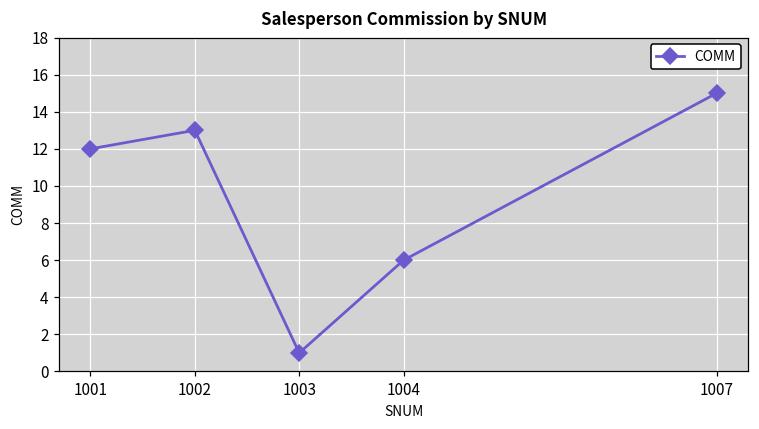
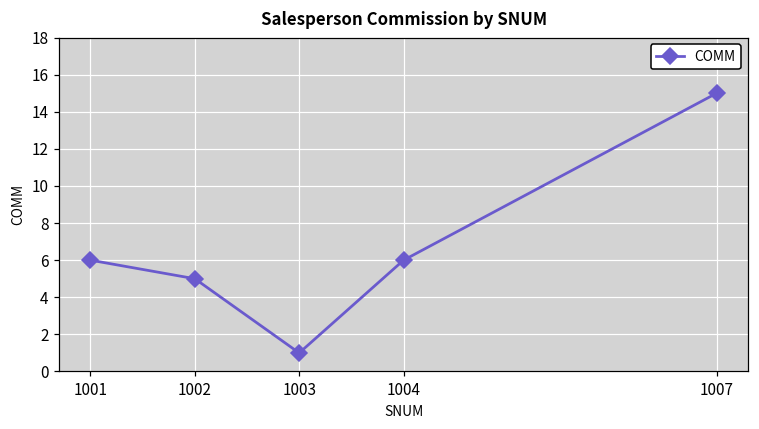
  {
-   "1001": 12,
-   "1002": 13,
+   "1001": 6,
+   "1002": 5,
    "1003": 1,
    "1004": 6,
    "1007": 15
  }
